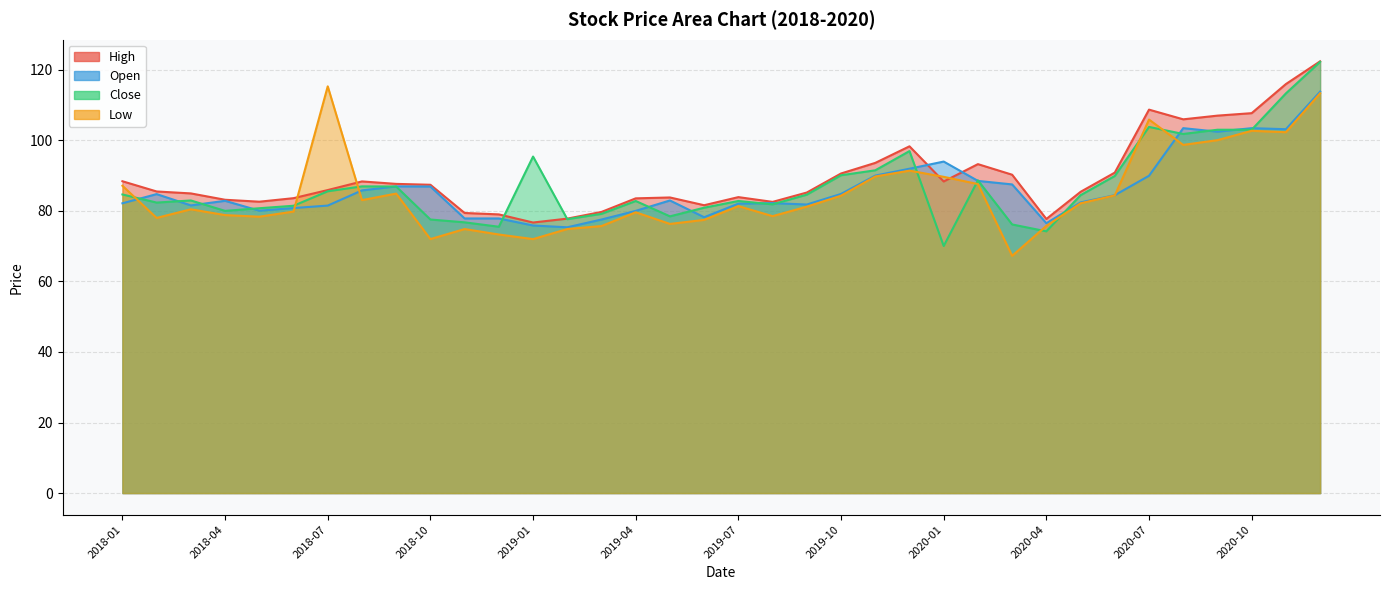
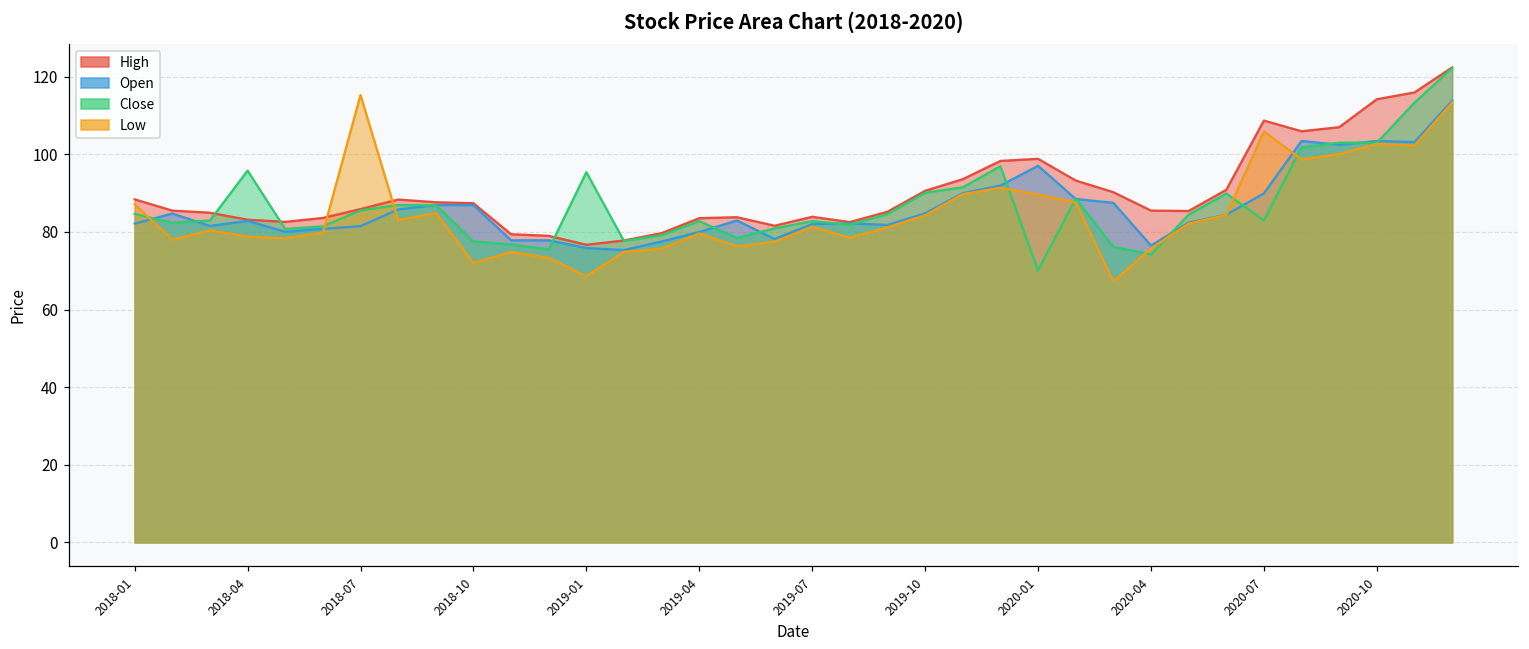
  {
    "High": {
      "2018-01": 88,
      "2019-01": 77,
      "2019-04": 84,
      "2019-07": 84,
-     "2020-01": 88,
-     "2020-04": 78,
+     "2020-01": 99,
+     "2020-04": 86,
      "2020-07": 109,
-     "2020-10": 108
+     "2020-10": 114
    },
    "Open": {
      "2018-01": 82,
      "2018-07": 82,
      "2019-01": 76,
-     "2020-01": 94,
+     "2020-01": 97,
      "2020-04": 77,
      "2020-07": 90
    },
    "Close": {
      "2018-01": 85,
-     "2018-04": 80,
+     "2018-04": 96,
      "2018-10": 78,
      "2019-01": 95,
      "2019-04": 83,
      "2019-07": 83,
      "2020-01": 70,
      "2020-04": 74,
-     "2020-07": 104
+     "2020-07": 83
    },
    "Low": {
      "2018-01": 87,
      "2018-04": 79,
      "2018-07": 115,
      "2018-10": 72,
-     "2019-01": 72,
+     "2019-01": 69,
      "2020-01": 90,
      "2020-04": 76,
      "2020-07": 106
    }
  }
